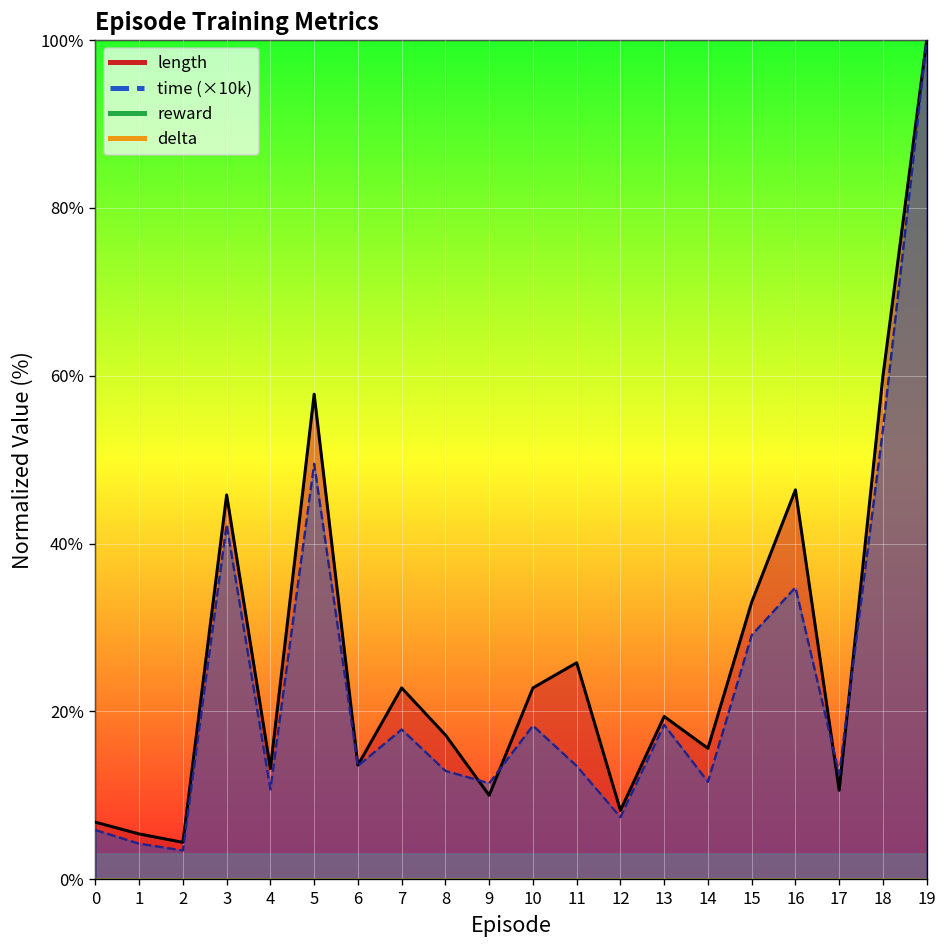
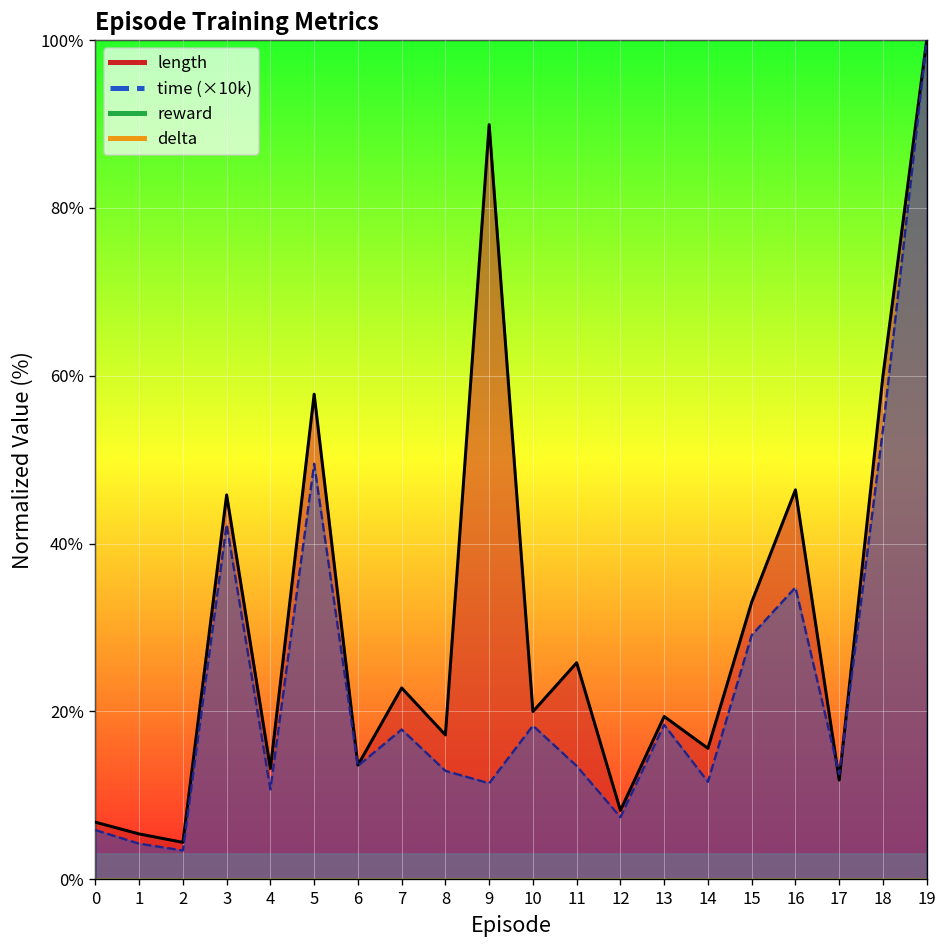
  {
    "length": {
      "0": "7%",
      "1": "5%",
      "2": "4%",
      "3": "46%",
      "4": "13%",
      "5": "58%",
      "7": "23%",
      "8": "17%",
-     "9": "10%",
-     "10": "23%",
+     "9": "90%",
+     "10": "20%",
      "11": "26%",
      "12": "8%",
      "13": "19%",
      "14": "16%",
      "15": "33%",
      "16": "46%",
-     "17": "11%",
+     "17": "12%",
      "18": "60%"
    }
  }
